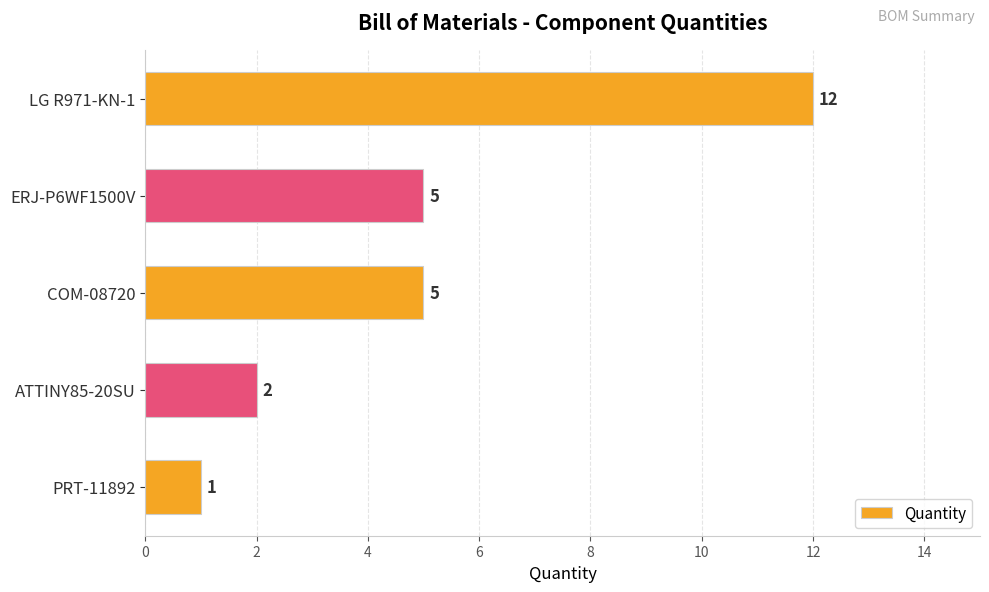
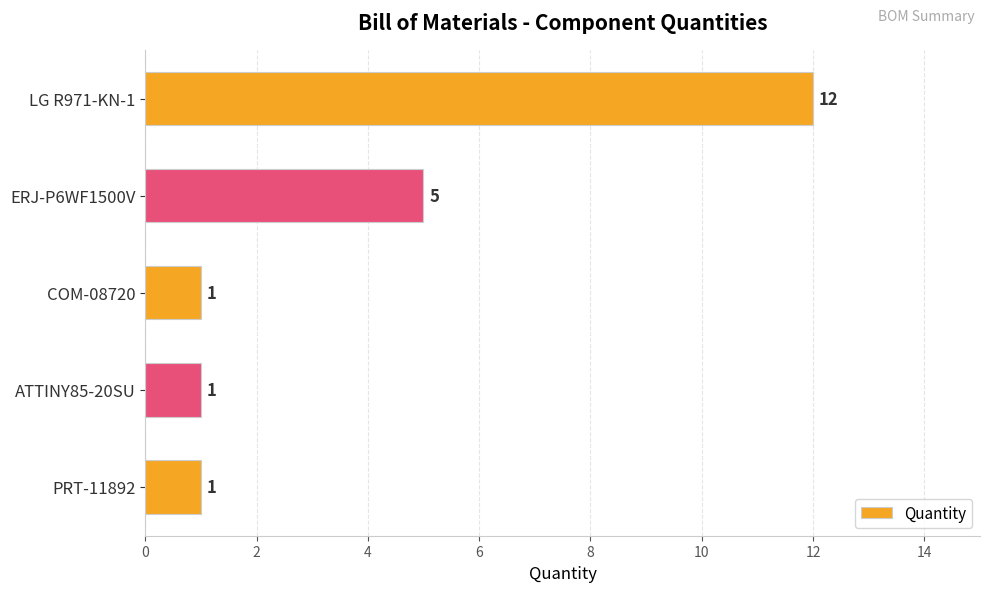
  {
    "LG R971-KN-1": 12,
    "ERJ-P6WF1500V": 5,
-   "COM-08720": 5,
-   "ATTINY85-20SU": 2,
+   "COM-08720": 1,
+   "ATTINY85-20SU": 1,
    "PRT-11892": 1
  }
